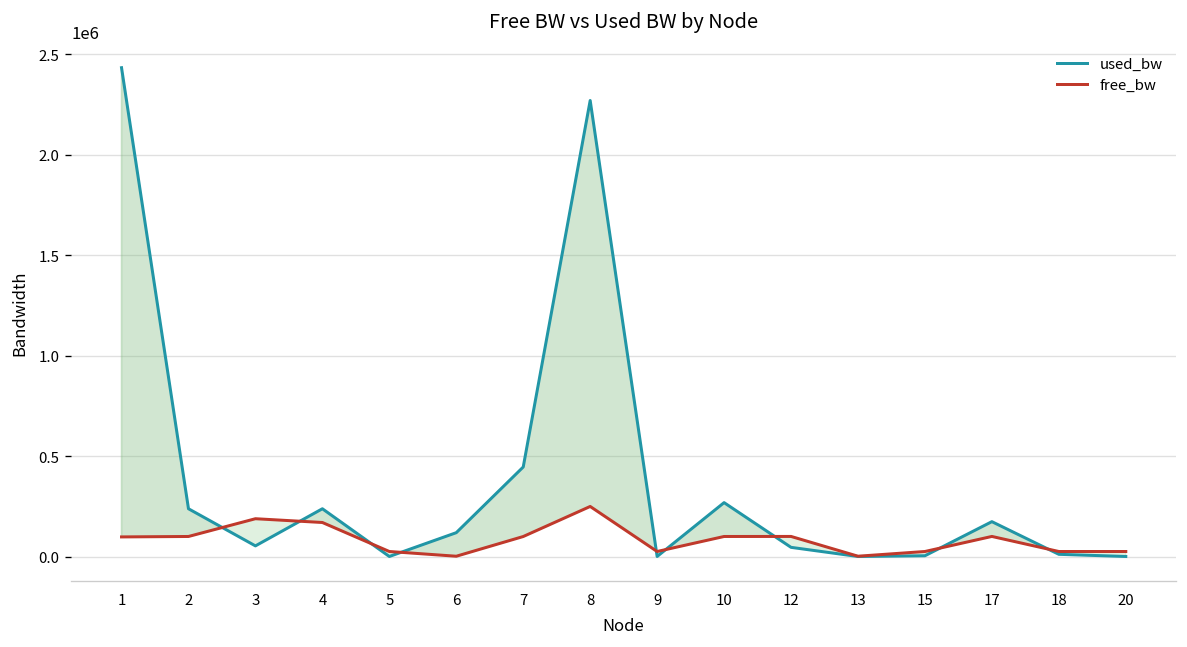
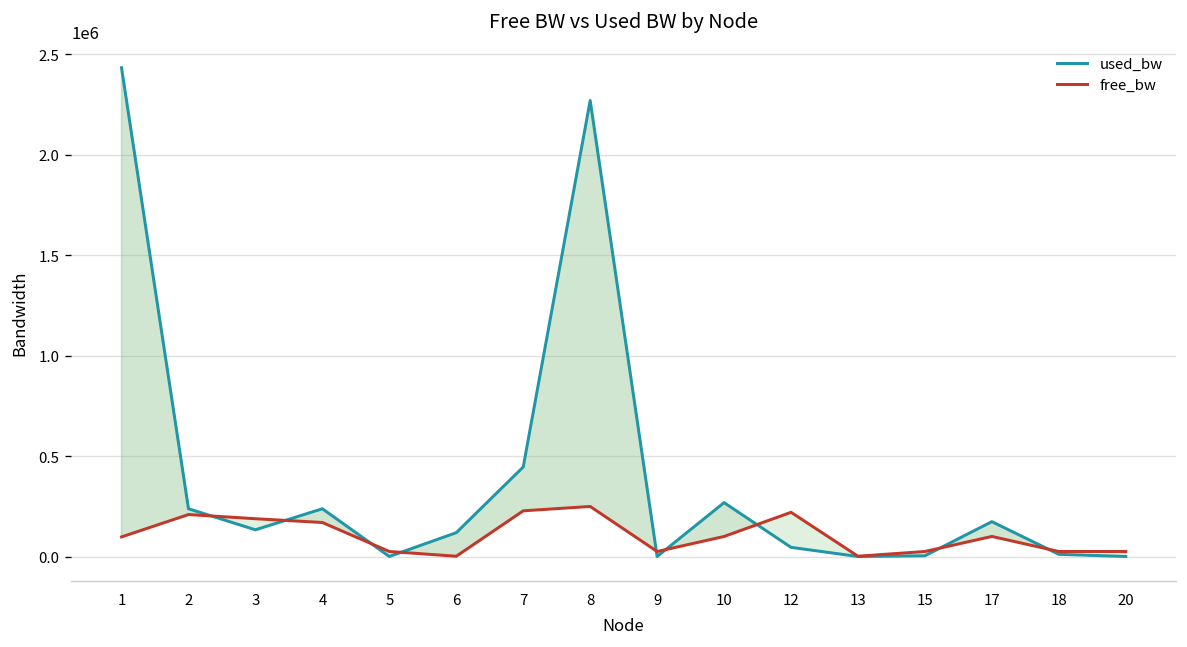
  {
    "used_bw": {
      "1": 2430000,
      "2": 240000,
-     "3": 50000,
+     "3": 130000,
      "4": 240000,
      "5": 0,
      "6": 120000,
      "7": 450000,
      "8": 2270000,
      "9": 0,
      "10": 270000,
      "12": 50000,
      "15": 0,
      "17": 170000,
      "20": 0
    },
    "free_bw": {
      "1": 100000,
-     "2": 100000,
+     "2": 210000,
      "3": 190000,
      "4": 170000,
      "5": 20000,
      "6": 0,
-     "7": 100000,
+     "7": 230000,
      "8": 250000,
      "9": 20000,
      "10": 100000,
-     "12": 100000,
+     "12": 220000,
      "15": 20000,
      "17": 100000,
      "20": 20000
    }
  }
